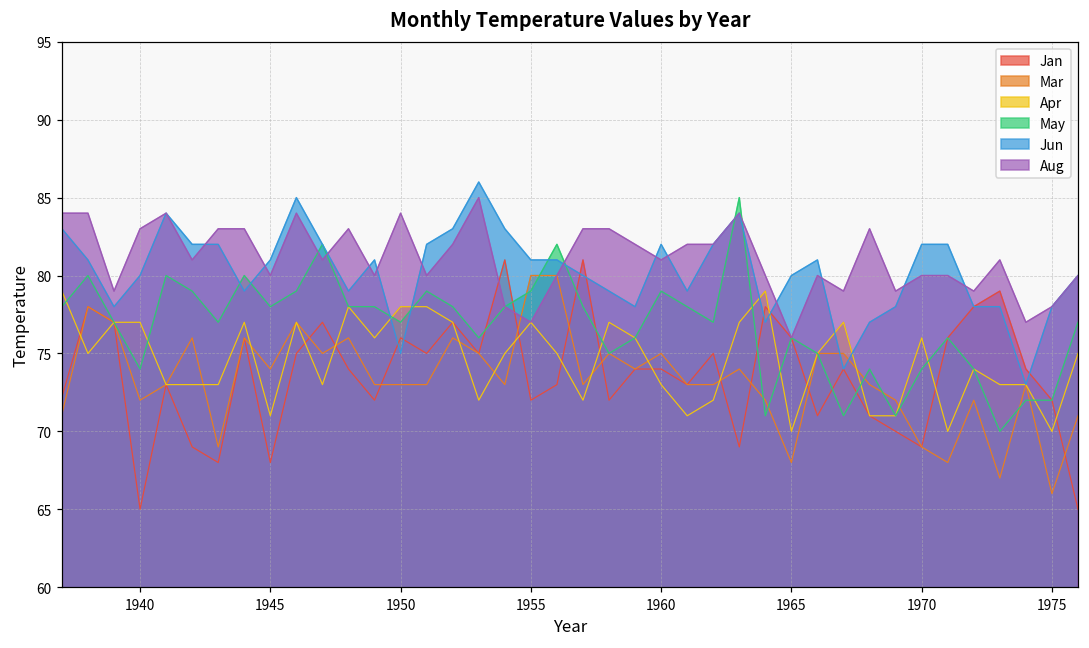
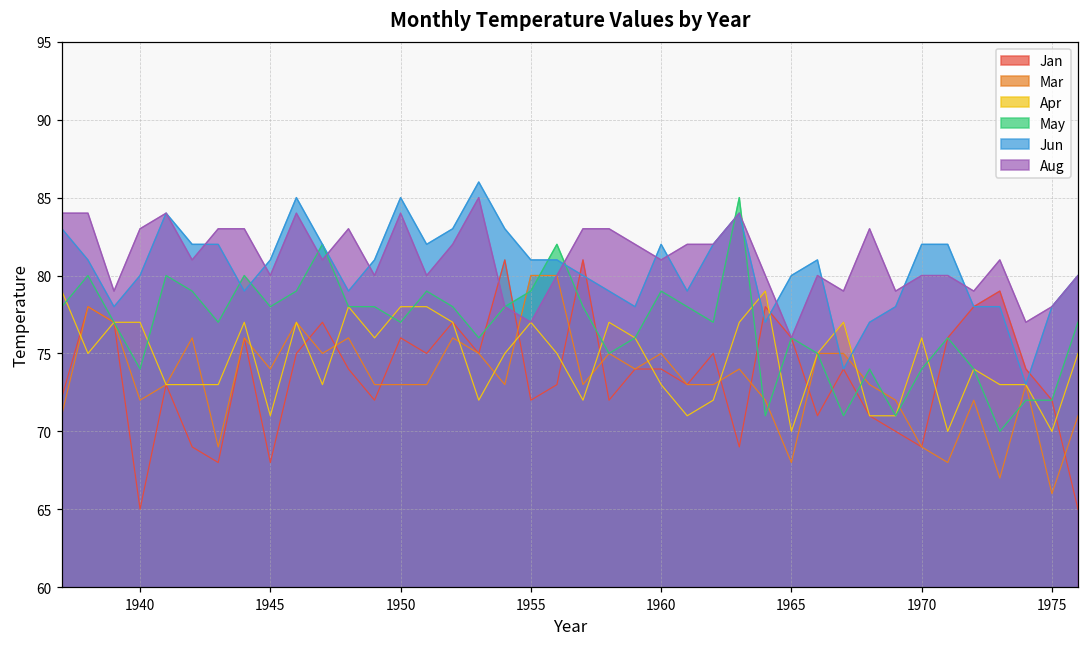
  {
    "Apr": {
      "1940": 77,
      "1945": 71,
      "1950": 78,
      "1960": 73,
      "1965": 70,
      "1970": 76,
      "1975": 70
    },
    "May": {
      "1940": 74,
      "1945": 78,
      "1950": 77,
      "1955": 79,
      "1960": 79,
      "1970": 74
    },
    "Jun": {
      "1940": 80,
      "1945": 81,
-     "1950": 75,
+     "1950": 85,
      "1955": 81,
      "1960": 82,
      "1965": 80,
      "1970": 82
    },
    "Aug": {
      "1940": 83,
      "1945": 80,
      "1950": 84,
      "1960": 81,
      "1970": 80
    }
  }
